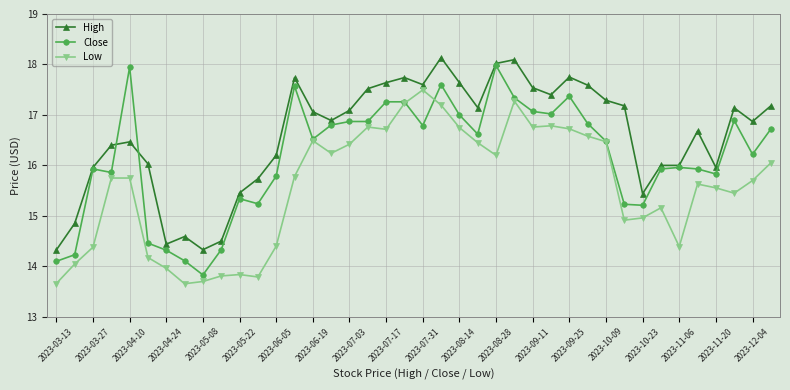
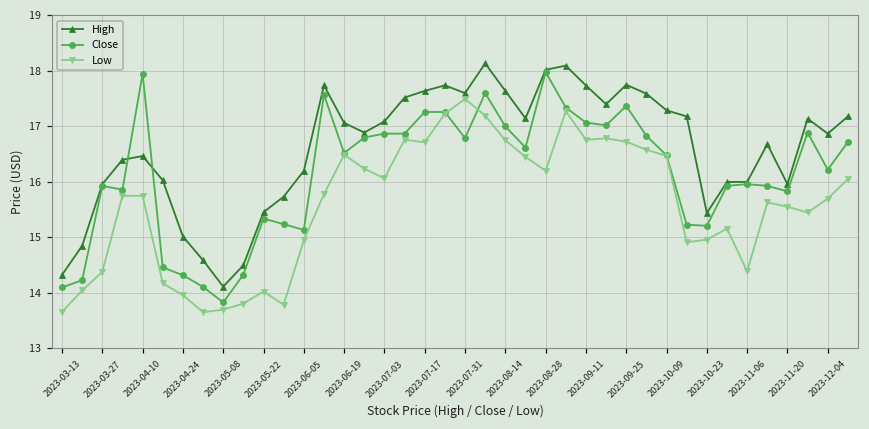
  {
    "High": {
      "2023-03-13": 14.3,
      "2023-04-10": 16.5,
-     "2023-04-24": 14.4,
-     "2023-05-08": 14.3,
+     "2023-04-24": 15.0,
+     "2023-05-08": 14.1,
      "2023-05-22": 15.5,
      "2023-06-05": 16.2,
      "2023-06-19": 17.1,
      "2023-07-03": 17.1,
      "2023-07-17": 17.6,
      "2023-07-31": 17.6,
      "2023-08-14": 17.6,
-     "2023-09-11": 17.5,
+     "2023-09-11": 17.7,
      "2023-09-25": 17.8,
      "2023-10-09": 17.3,
      "2023-10-23": 15.4,
      "2023-11-20": 16.0,
      "2023-12-04": 16.9
    },
    "Close": {
      "2023-03-13": 14.1,
      "2023-04-10": 17.9,
      "2023-04-24": 14.3,
      "2023-05-08": 13.8,
      "2023-05-22": 15.3,
-     "2023-06-05": 15.8,
+     "2023-06-05": 15.1,
      "2023-07-03": 16.9,
      "2023-07-17": 17.3,
      "2023-07-31": 16.8,
      "2023-08-14": 17.0,
      "2023-09-11": 17.1,
      "2023-09-25": 17.4,
      "2023-10-23": 15.2,
      "2023-11-20": 15.8,
      "2023-12-04": 16.2
    },
    "Low": {
      "2023-03-13": 13.7,
      "2023-03-27": 14.4,
      "2023-04-10": 15.8,
      "2023-04-24": 14.0,
      "2023-05-08": 13.7,
-     "2023-05-22": 13.8,
-     "2023-06-05": 14.4,
-     "2023-07-03": 16.4,
+     "2023-05-22": 14.0,
+     "2023-06-05": 14.9,
+     "2023-07-03": 16.1,
      "2023-07-17": 16.7,
      "2023-07-31": 17.5,
      "2023-08-14": 16.8,
      "2023-08-28": 16.2,
      "2023-09-11": 16.8,
      "2023-09-25": 16.7,
      "2023-10-23": 15.0,
      "2023-11-06": 14.4,
      "2023-11-20": 15.6,
      "2023-12-04": 15.7
    }
  }
